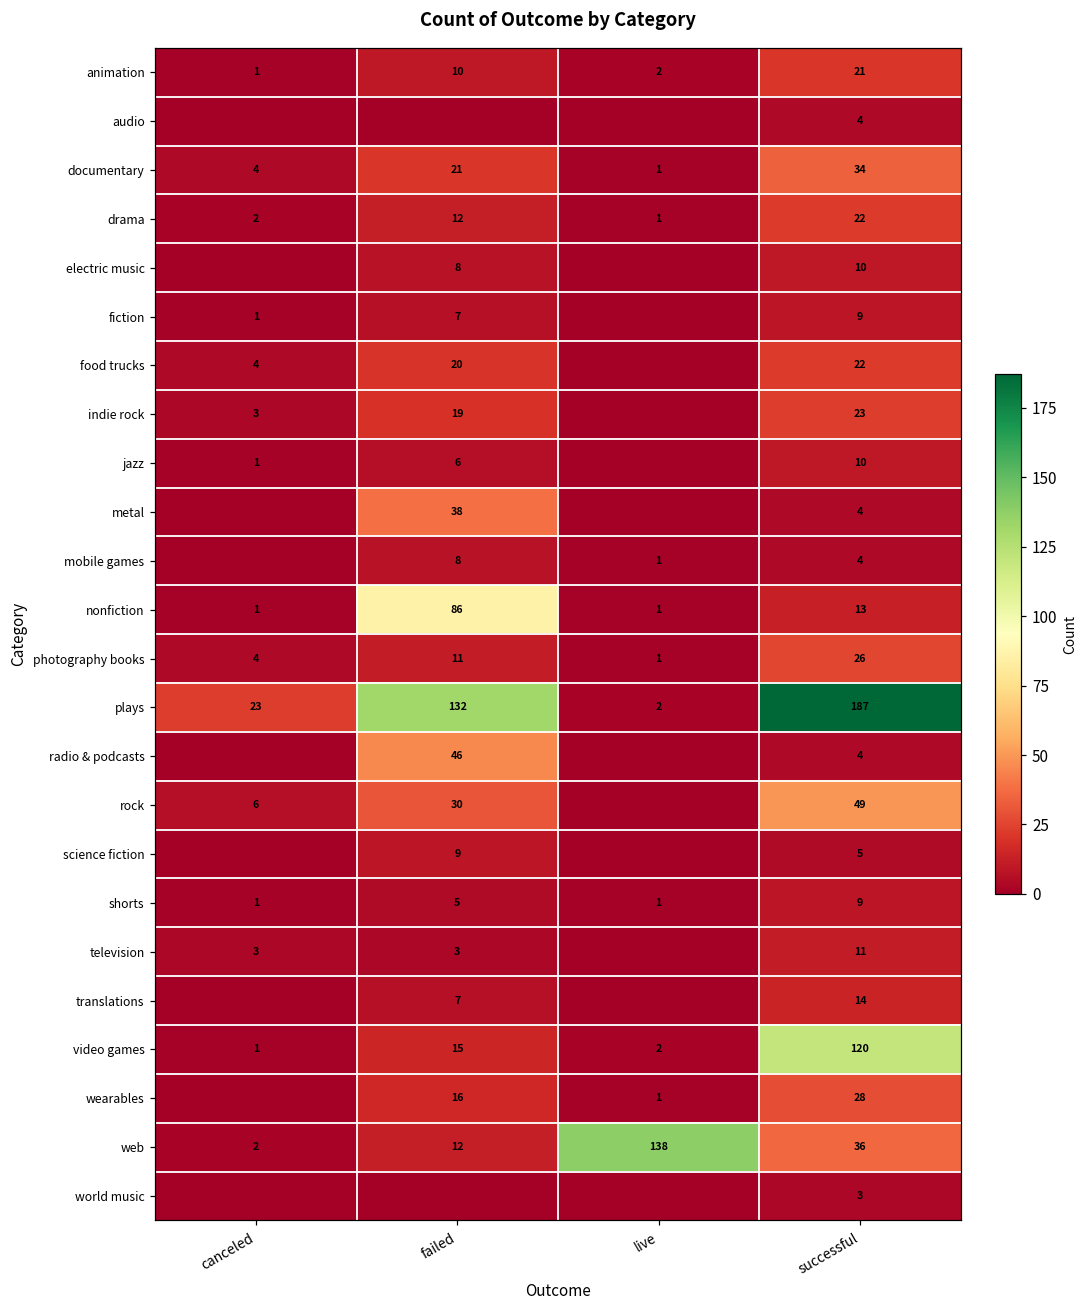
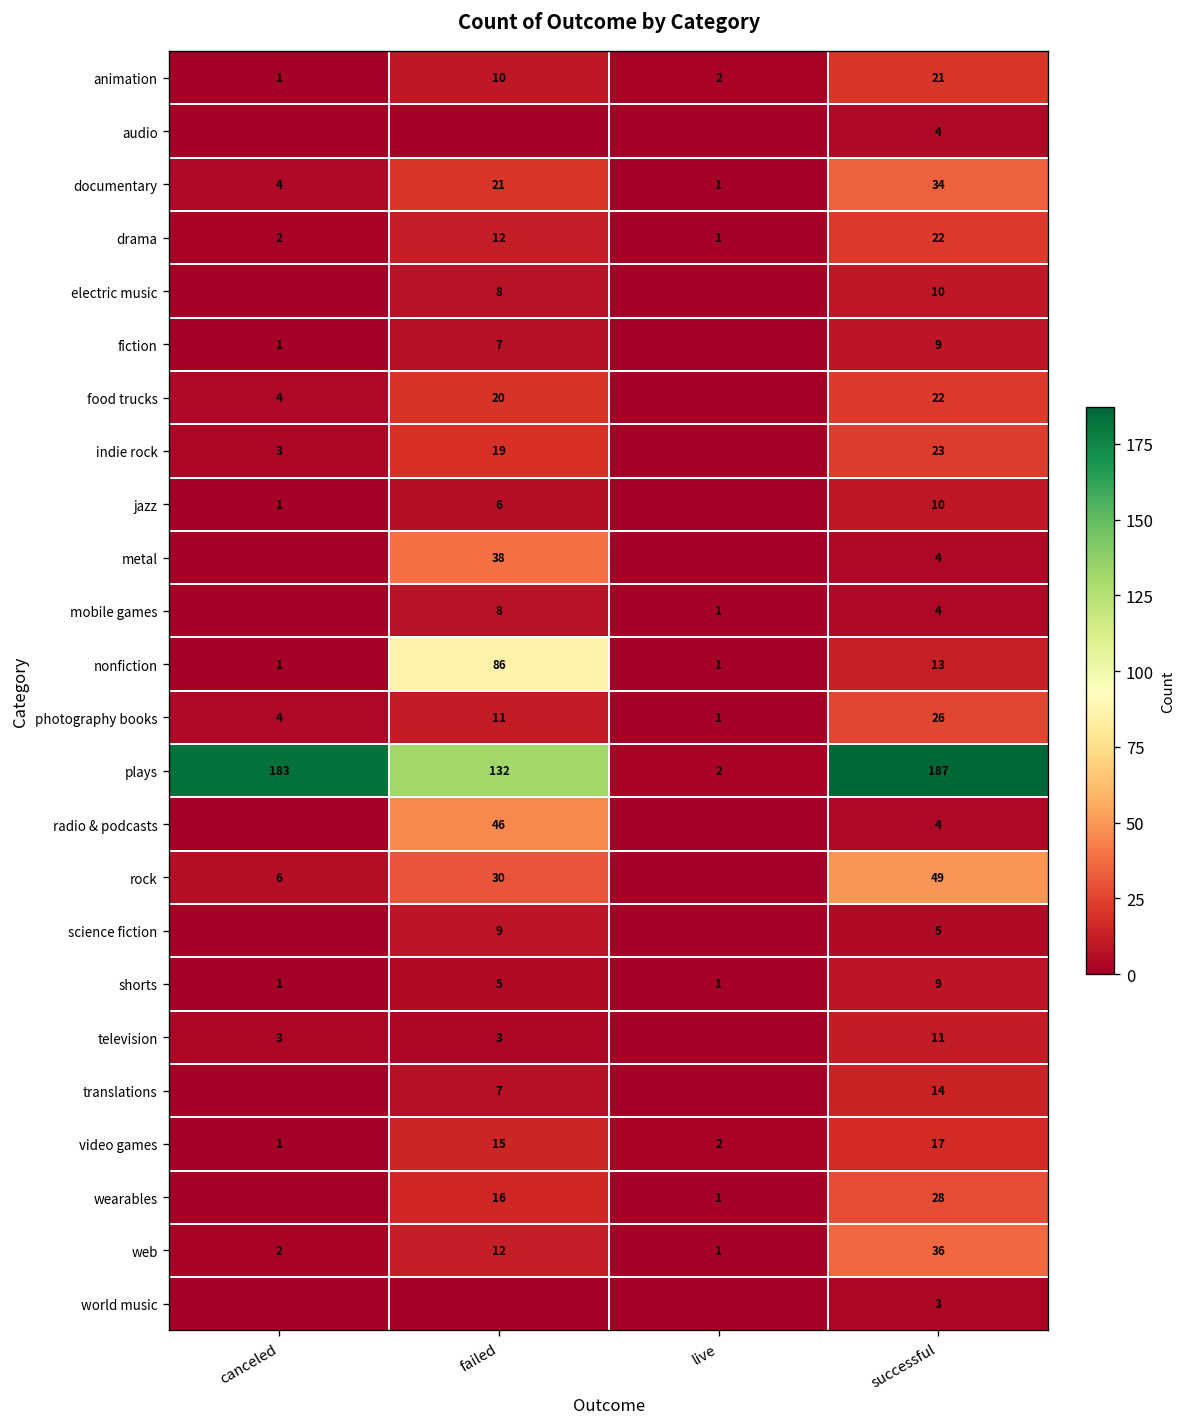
  {
    "animation": {
      "canceled": 1,
      "failed": 10,
      "live": 2,
      "successful": 21
    },
    "audio": {
      "successful": 4
    },
    "documentary": {
      "canceled": 4,
      "failed": 21,
      "live": 1,
      "successful": 34
    },
    "drama": {
      "canceled": 2,
      "failed": 12,
      "live": 1,
      "successful": 22
    },
    "electric music": {
      "failed": 8,
      "successful": 10
    },
    "fiction": {
      "canceled": 1,
      "failed": 7,
      "successful": 9
    },
    "food trucks": {
      "canceled": 4,
      "failed": 20,
      "successful": 22
    },
    "indie rock": {
      "canceled": 3,
      "failed": 19,
      "successful": 23
    },
    "jazz": {
      "canceled": 1,
      "failed": 6,
      "successful": 10
    },
    "metal": {
      "failed": 38,
      "successful": 4
    },
    "mobile games": {
      "failed": 8,
      "live": 1,
      "successful": 4
    },
    "nonfiction": {
      "canceled": 1,
      "failed": 86,
      "live": 1,
      "successful": 13
    },
    "photography books": {
      "canceled": 4,
      "failed": 11,
      "live": 1,
      "successful": 26
    },
    "plays": {
-     "canceled": 23,
+     "canceled": 183,
      "failed": 132,
      "live": 2,
      "successful": 187
    },
    "radio & podcasts": {
      "failed": 46,
      "successful": 4
    },
    "rock": {
      "canceled": 6,
      "failed": 30,
      "successful": 49
    },
    "science fiction": {
      "failed": 9,
      "successful": 5
    },
    "shorts": {
      "canceled": 1,
      "failed": 5,
      "live": 1,
      "successful": 9
    },
    "television": {
      "canceled": 3,
      "failed": 3,
      "successful": 11
    },
    "translations": {
      "failed": 7,
      "successful": 14
    },
    "video games": {
      "canceled": 1,
      "failed": 15,
      "live": 2,
-     "successful": 120
+     "successful": 17
    },
    "wearables": {
      "failed": 16,
      "live": 1,
      "successful": 28
    },
    "web": {
      "canceled": 2,
      "failed": 12,
-     "live": 138,
+     "live": 1,
      "successful": 36
    },
    "world music": {
      "successful": 3
    }
  }
